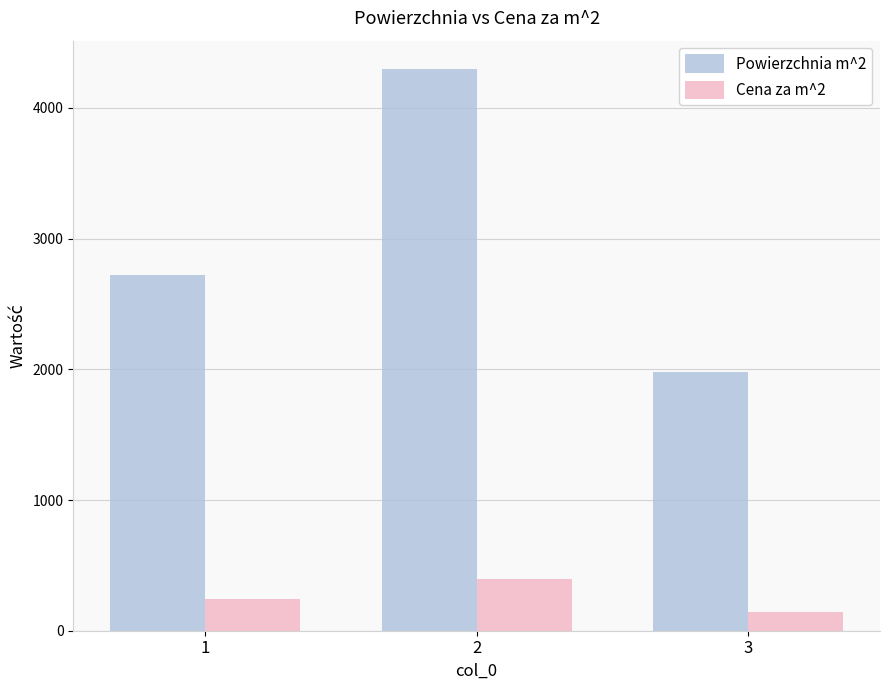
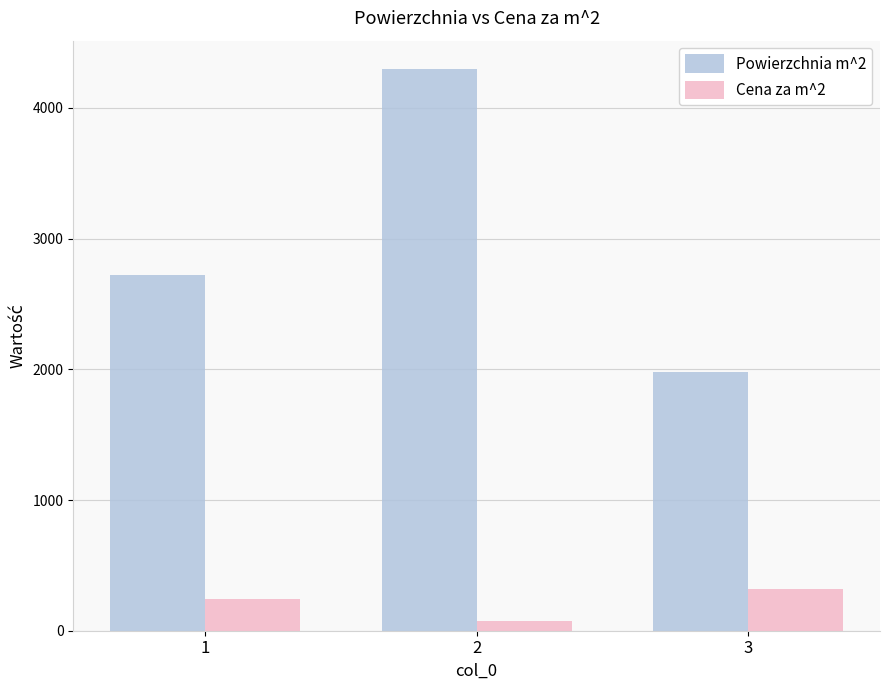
  {
    "Powierzchnia m^2": {
      "1": 2730,
      "2": 4300,
      "3": 1980
    },
    "Cena za m^2": {
      "1": 250,
-     "2": 400,
-     "3": 140
+     "2": 70,
+     "3": 320
    }
  }
